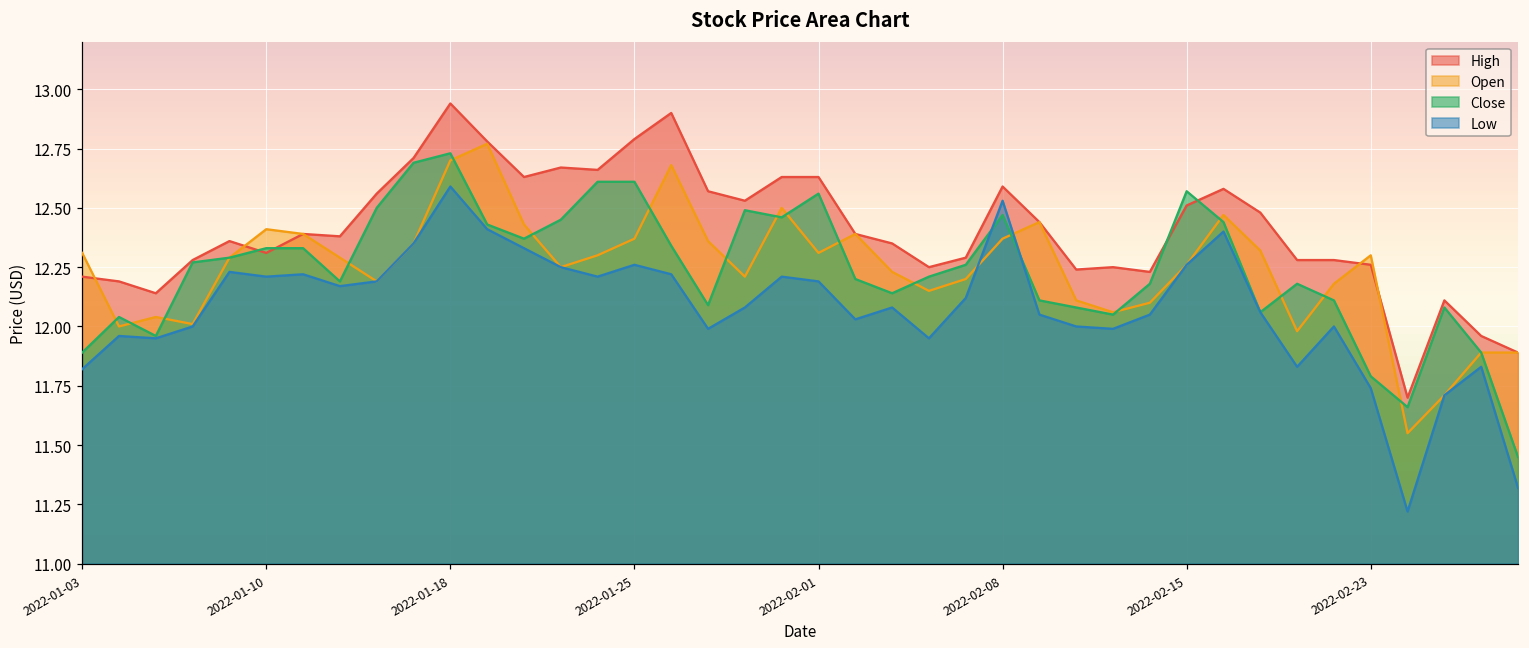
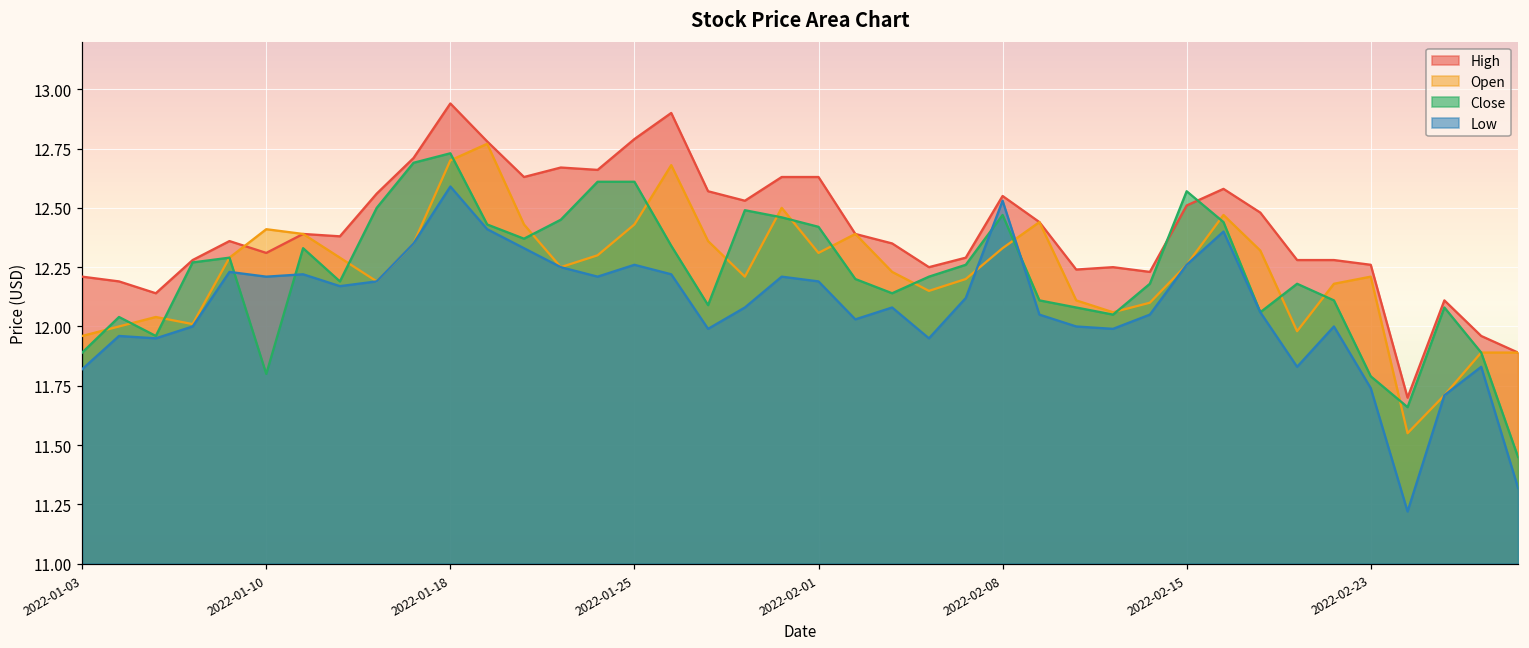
  {
    "High": {
      "2022-01-03": 12.21,
      "2022-01-10": 12.31,
      "2022-01-18": 12.94,
      "2022-01-25": 12.79,
      "2022-02-01": 12.63,
-     "2022-02-08": 12.59,
+     "2022-02-08": 12.55,
      "2022-02-15": 12.51,
      "2022-02-23": 12.26
    },
    "Open": {
-     "2022-01-03": 12.31,
+     "2022-01-03": 11.96,
      "2022-01-10": 12.41,
      "2022-01-18": 12.70,
-     "2022-01-25": 12.37,
+     "2022-01-25": 12.43,
      "2022-02-01": 12.31,
-     "2022-02-08": 12.37,
-     "2022-02-23": 12.30
+     "2022-02-08": 12.33,
+     "2022-02-23": 12.21
    },
    "Close": {
      "2022-01-03": 11.89,
-     "2022-01-10": 12.33,
+     "2022-01-10": 11.80,
      "2022-01-18": 12.73,
      "2022-01-25": 12.61,
-     "2022-02-01": 12.56,
+     "2022-02-01": 12.42,
      "2022-02-08": 12.47,
      "2022-02-15": 12.57,
      "2022-02-23": 11.79
    },
    "Low": {
      "2022-01-03": 11.82,
      "2022-01-10": 12.21,
      "2022-01-18": 12.59,
      "2022-01-25": 12.26,
      "2022-02-01": 12.19,
      "2022-02-08": 12.53,
      "2022-02-23": 11.74
    }
  }
